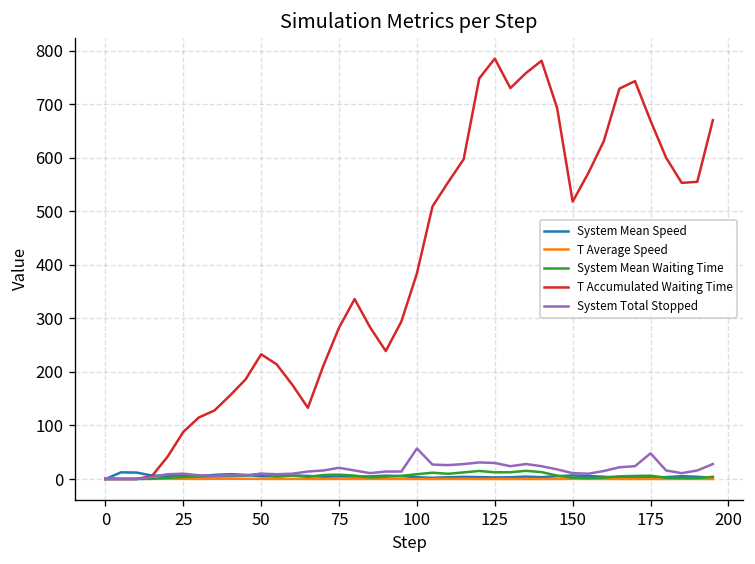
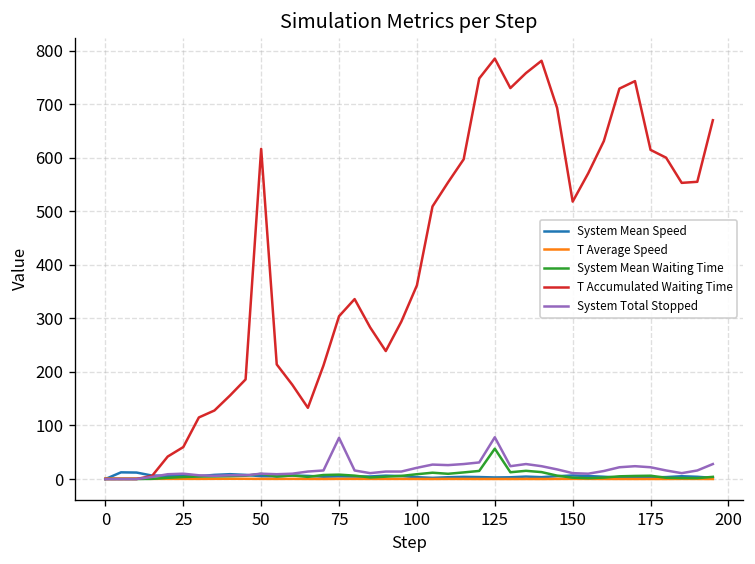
  {
    "System Mean Waiting Time": {
-     "125": 10
+     "125": 60
    },
    "T Accumulated Waiting Time": {
-     "25": 90,
-     "50": 230,
-     "75": 280,
-     "100": 380,
+     "25": 60,
+     "50": 620,
+     "75": 300,
+     "100": 360,
      "125": 790,
      "150": 520,
-     "175": 670
+     "175": 610
    },
    "System Total Stopped": {
-     "75": 20,
-     "100": 60,
-     "125": 30,
-     "175": 50
+     "75": 80,
+     "100": 20,
+     "125": 80,
+     "175": 20
    }
  }
